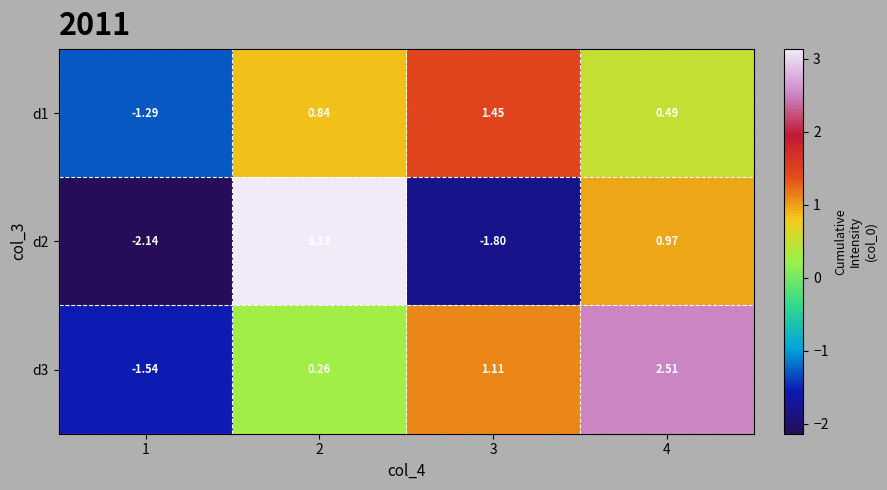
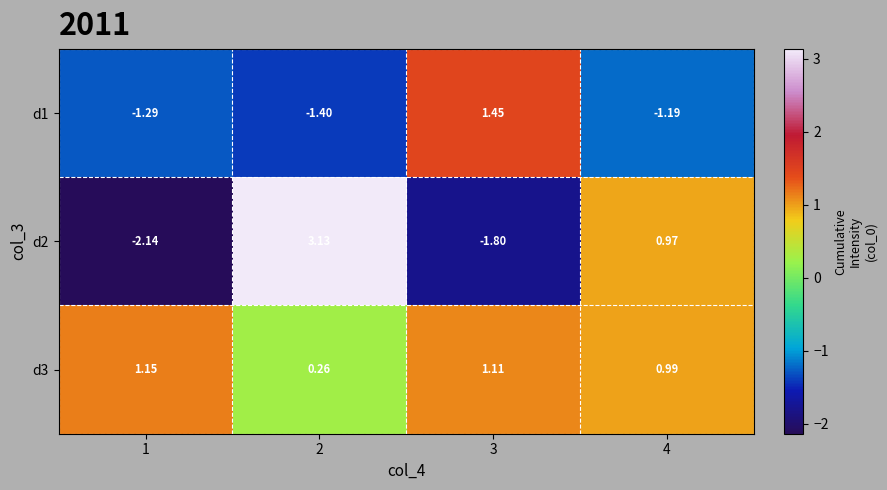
  {
    "d1": {
      "1": -1.29,
-     "2": 0.84,
+     "2": -1.40,
      "3": 1.45,
-     "4": 0.49
+     "4": -1.19
    },
    "d2": {
      "1": -2.14,
      "3": -1.80,
      "4": 0.97
    },
    "d3": {
-     "1": -1.54,
+     "1": 1.15,
      "2": 0.26,
      "3": 1.11,
-     "4": 2.51
+     "4": 0.99
    }
  }
